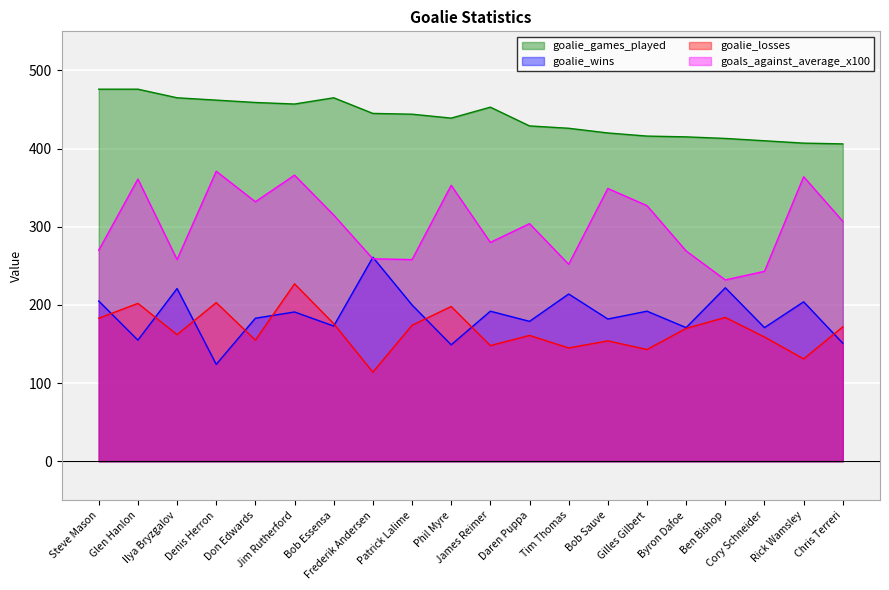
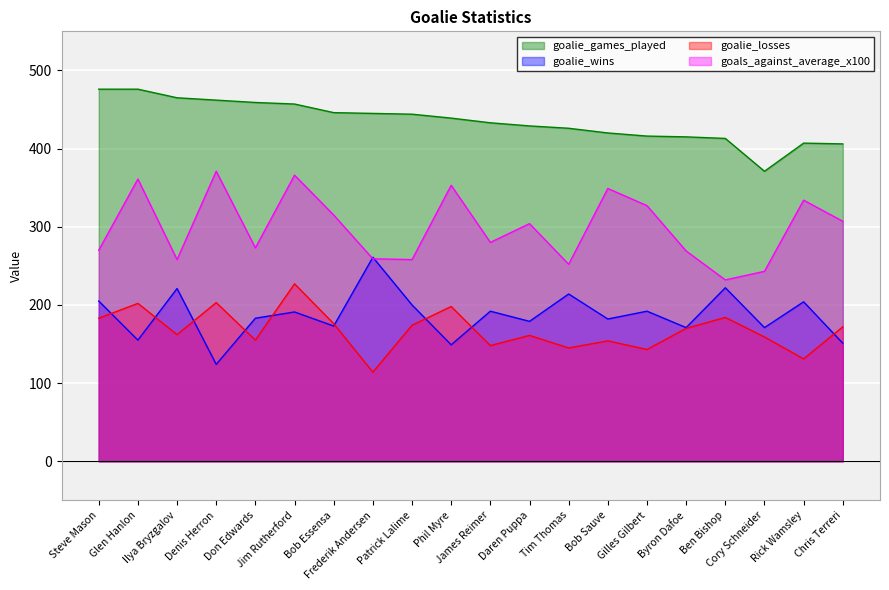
  {
    "goalie_games_played": {
      "Steve Mason": 480,
      "Glen Hanlon": 480,
      "Ilya Bryzgalov": 470,
      "Denis Herron": 460,
      "Don Edwards": 460,
      "Jim Rutherford": 460,
-     "Bob Essensa": 470,
+     "Bob Essensa": 450,
      "Frederik Andersen": 450,
      "Patrick Lalime": 440,
      "Phil Myre": 440,
-     "James Reimer": 450,
+     "James Reimer": 430,
      "Daren Puppa": 430,
      "Tim Thomas": 430,
      "Bob Sauve": 420,
      "Gilles Gilbert": 420,
      "Byron Dafoe": 420,
      "Ben Bishop": 410,
-     "Cory Schneider": 410,
+     "Cory Schneider": 370,
      "Rick Wamsley": 410,
      "Chris Terreri": 410
    },
    "goalie_wins": {
      "Steve Mason": 210,
      "Glen Hanlon": 160,
      "Ilya Bryzgalov": 220,
      "Denis Herron": 120,
      "Don Edwards": 180,
      "Jim Rutherford": 190,
      "Patrick Lalime": 200,
      "Phil Myre": 150,
      "James Reimer": 190,
      "Daren Puppa": 180,
      "Tim Thomas": 210,
      "Bob Sauve": 180,
      "Gilles Gilbert": 190,
      "Ben Bishop": 220,
      "Cory Schneider": 170,
      "Rick Wamsley": 200,
      "Chris Terreri": 150
    },
    "goalie_losses": {
      "Steve Mason": 180,
      "Glen Hanlon": 200,
      "Ilya Bryzgalov": 160,
      "Denis Herron": 200,
      "Don Edwards": 160,
      "Jim Rutherford": 230,
      "Frederik Andersen": 110,
      "Patrick Lalime": 170,
      "Phil Myre": 200,
      "James Reimer": 150,
      "Daren Puppa": 160,
      "Tim Thomas": 150,
      "Bob Sauve": 150,
      "Gilles Gilbert": 140,
      "Ben Bishop": 180,
      "Cory Schneider": 160,
      "Rick Wamsley": 130,
      "Chris Terreri": 170
    },
    "goals_against_average_x100": {
      "Steve Mason": 270,
      "Glen Hanlon": 360,
      "Ilya Bryzgalov": 260,
      "Denis Herron": 370,
-     "Don Edwards": 330,
+     "Don Edwards": 270,
      "Jim Rutherford": 370,
      "Bob Essensa": 320,
      "Patrick Lalime": 260,
      "Phil Myre": 350,
      "James Reimer": 280,
      "Daren Puppa": 300,
      "Tim Thomas": 250,
      "Bob Sauve": 350,
      "Gilles Gilbert": 330,
      "Byron Dafoe": 270,
      "Ben Bishop": 230,
      "Cory Schneider": 240,
-     "Rick Wamsley": 360,
+     "Rick Wamsley": 330,
      "Chris Terreri": 310
    }
  }
